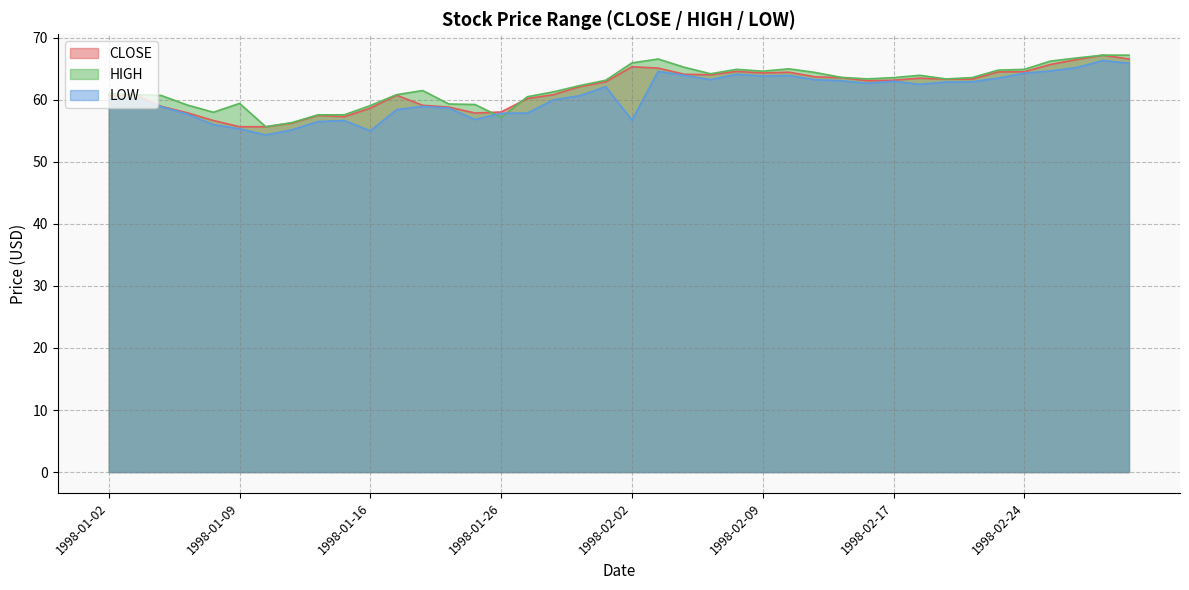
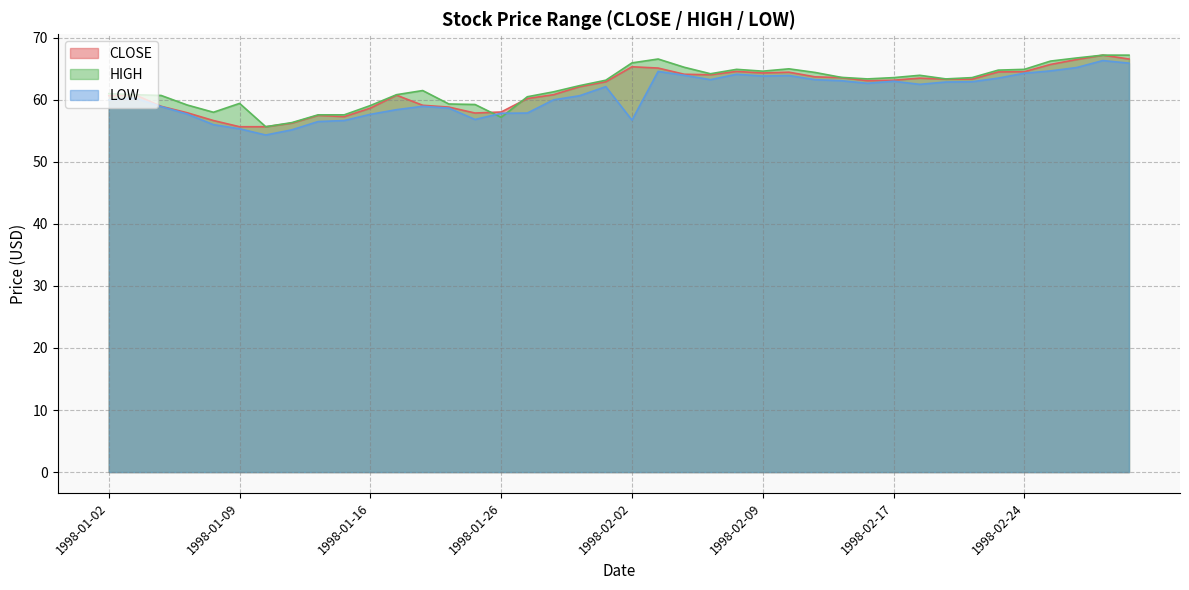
  {
    "CLOSE": {
      "1998-01-16": 59,
      "1998-02-02": 65
    },
    "HIGH": {
      "1998-01-09": 59,
      "1998-01-16": 59,
      "1998-01-26": 57,
      "1998-02-02": 66,
      "1998-02-17": 64
    },
    "LOW": {
-     "1998-01-16": 55,
+     "1998-01-16": 58,
      "1998-02-02": 57,
      "1998-02-09": 64
    }
  }
